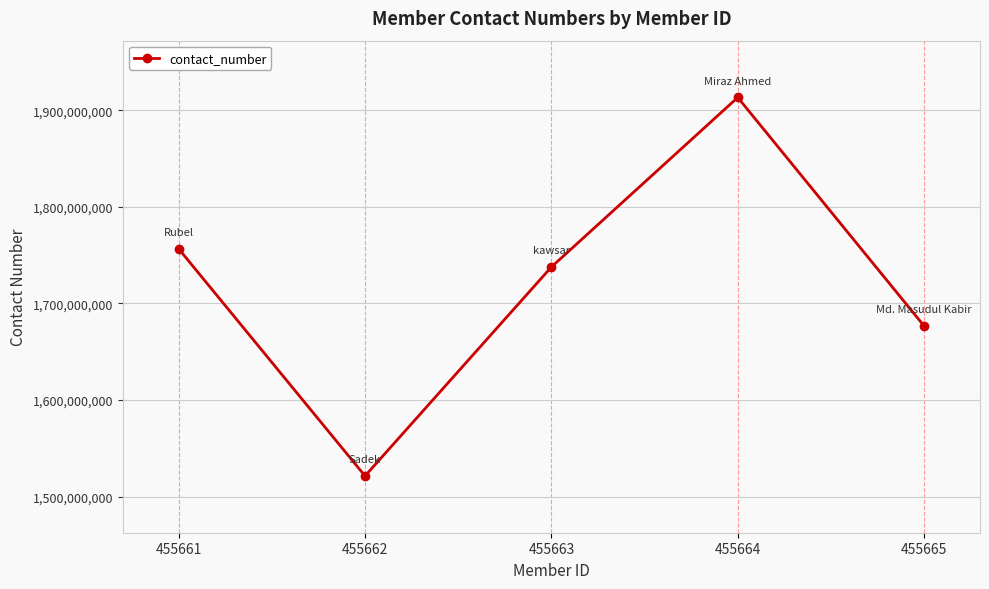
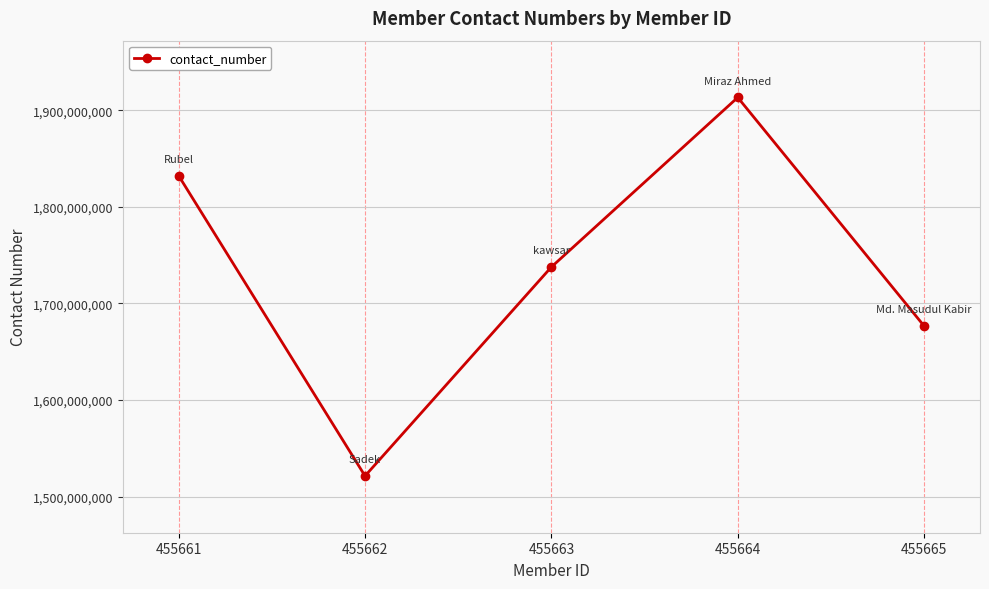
  {
-   "455661": "1,760,000,000",
+   "455661": "1,830,000,000",
    "455662": "1,520,000,000",
    "455663": "1,740,000,000",
    "455664": "1,910,000,000",
    "455665": "1,680,000,000"
  }
